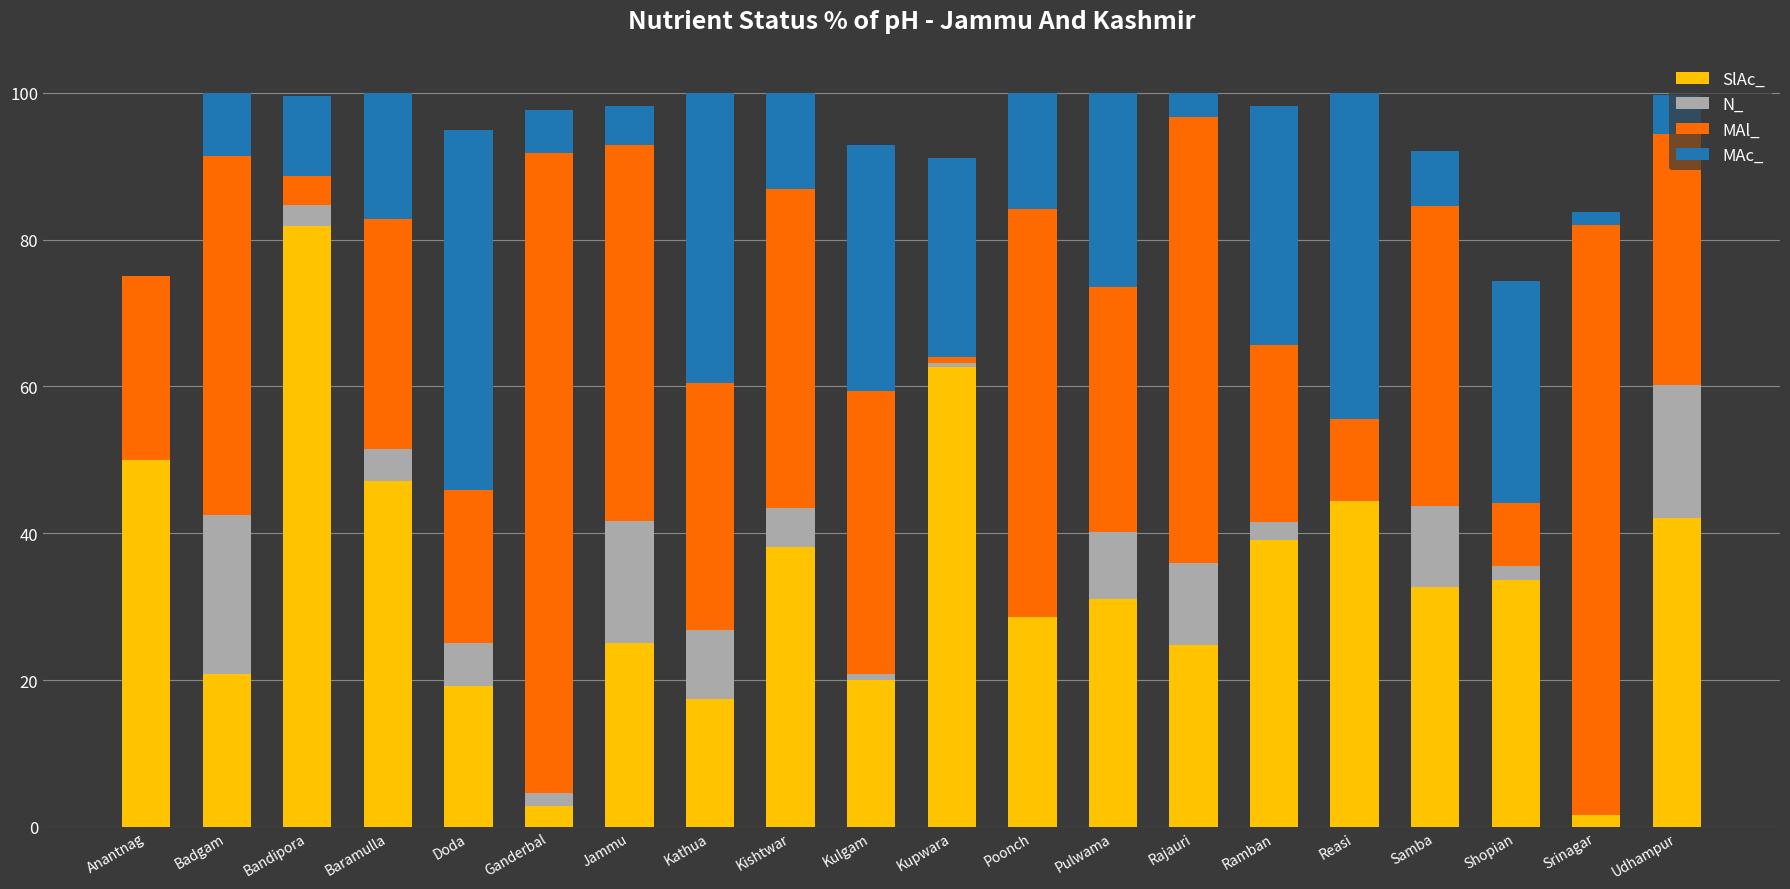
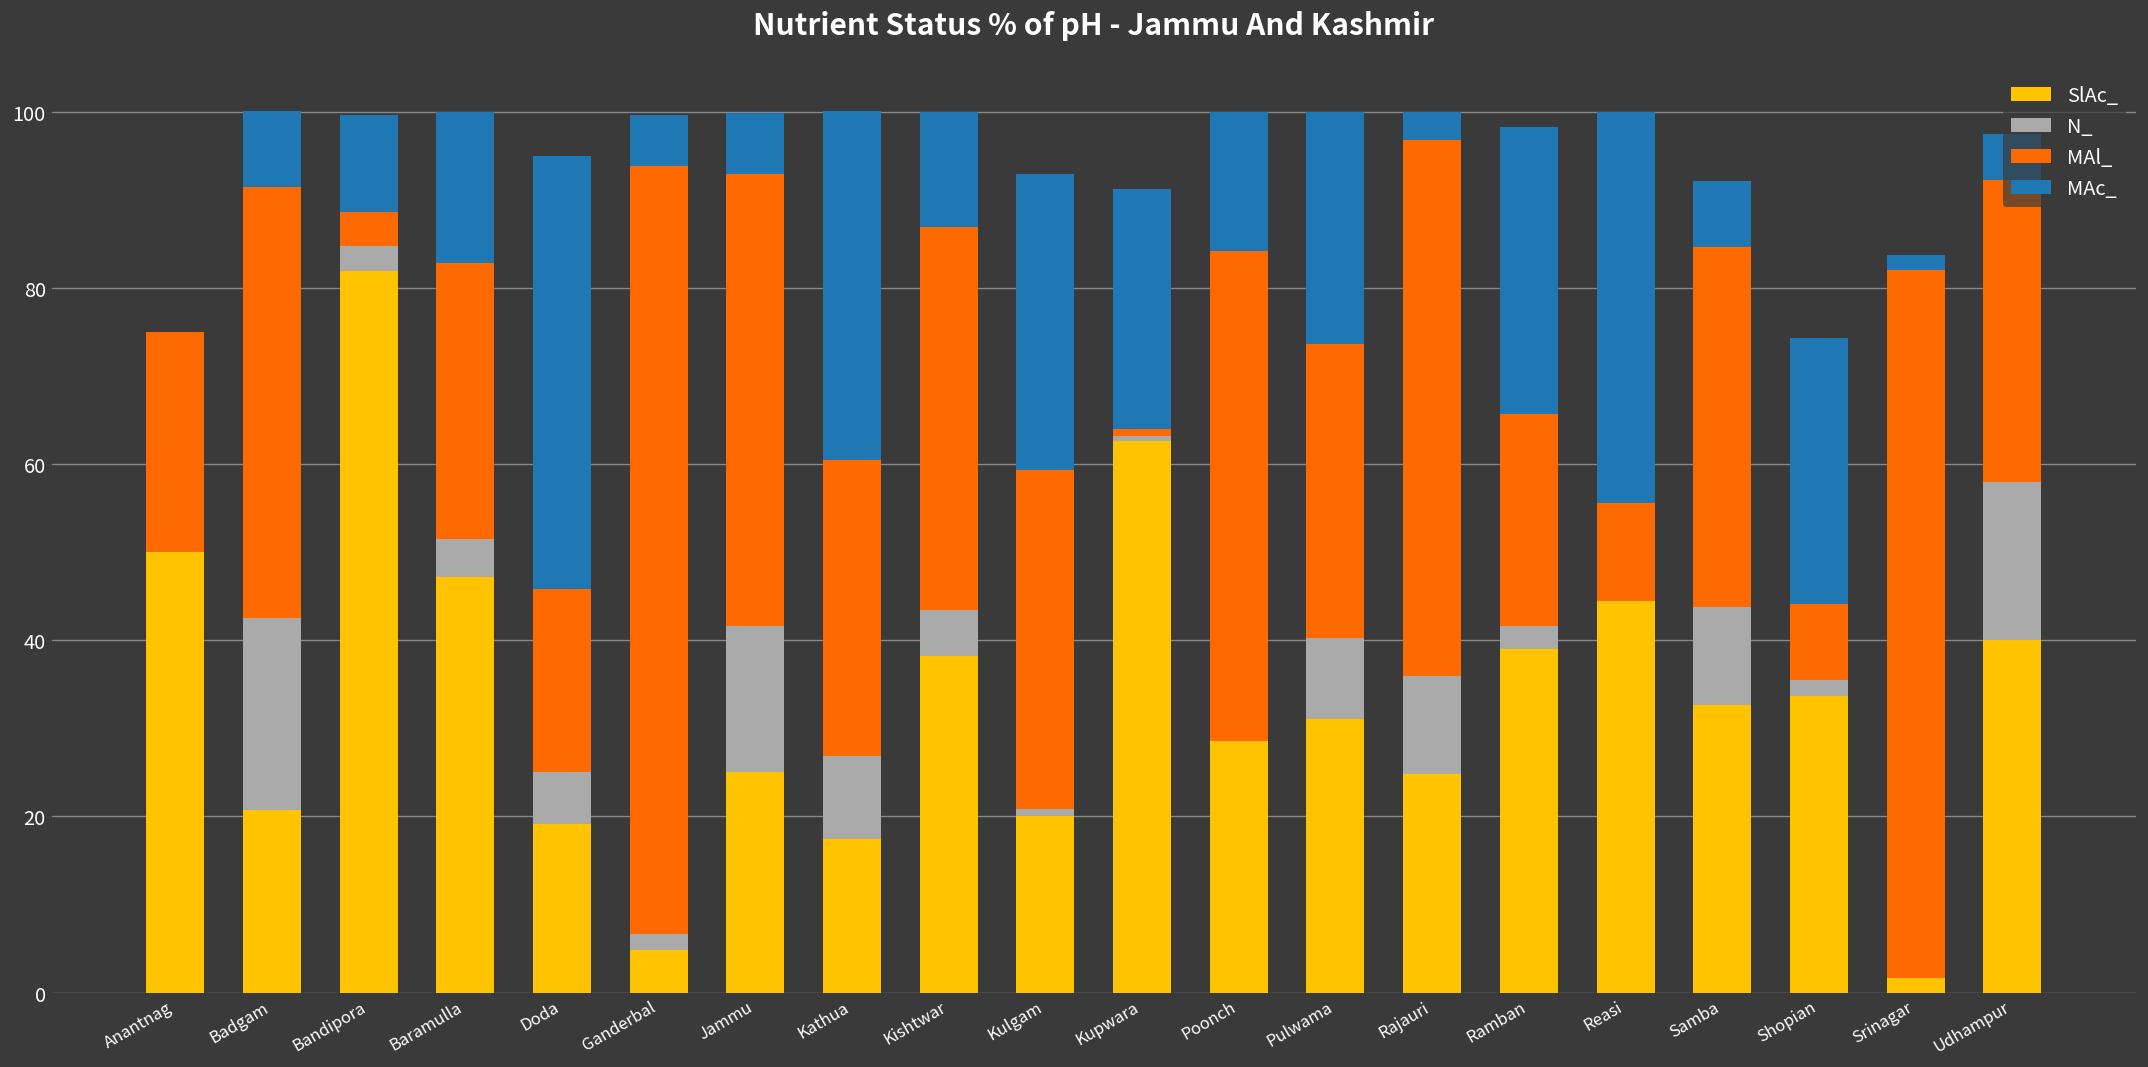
  {
    "SlAc_": {
      "Anantnag": 50,
      "Badgam": 21,
      "Bandipora": 82,
      "Baramulla": 47,
      "Doda": 19,
-     "Ganderbal": 3,
+     "Ganderbal": 5,
      "Jammu": 25,
      "Kathua": 17,
      "Kishtwar": 38,
      "Kulgam": 20,
      "Kupwara": 63,
      "Poonch": 29,
      "Pulwama": 31,
      "Rajauri": 25,
      "Ramban": 39,
      "Reasi": 44,
      "Samba": 33,
      "Shopian": 34,
      "Srinagar": 2,
-     "Udhampur": 42
+     "Udhampur": 40
    },
    "N_": {
      "Anantnag": 0,
      "Badgam": 22,
      "Bandipora": 3,
      "Baramulla": 4,
      "Doda": 6,
      "Ganderbal": 2,
      "Jammu": 17,
      "Kathua": 9,
      "Kishtwar": 5,
      "Kulgam": 1,
      "Kupwara": 1,
      "Poonch": 0,
      "Pulwama": 9,
      "Rajauri": 11,
      "Ramban": 3,
      "Reasi": 0,
      "Samba": 11,
      "Shopian": 2,
      "Srinagar": 0,
      "Udhampur": 18
    },
    "MAl_": {
      "Anantnag": 25,
      "Badgam": 49,
      "Bandipora": 4,
      "Baramulla": 31,
      "Doda": 21,
      "Ganderbal": 87,
      "Jammu": 51,
      "Kathua": 34,
      "Kishtwar": 43,
      "Kulgam": 39,
      "Kupwara": 1,
      "Poonch": 56,
      "Pulwama": 33,
      "Rajauri": 61,
      "Ramban": 24,
      "Reasi": 11,
      "Samba": 41,
      "Shopian": 9,
      "Srinagar": 80
    },
    "MAc_": {
      "Anantnag": 0,
      "Badgam": 9,
      "Bandipora": 11,
      "Baramulla": 17,
      "Doda": 49,
      "Ganderbal": 6,
-     "Jammu": 5,
+     "Jammu": 7,
      "Kathua": 40,
      "Kishtwar": 13,
      "Kulgam": 34,
      "Kupwara": 27,
      "Poonch": 16,
      "Pulwama": 26,
      "Rajauri": 3,
      "Ramban": 32,
      "Reasi": 44,
      "Samba": 8,
      "Shopian": 30,
      "Srinagar": 2
    }
  }
